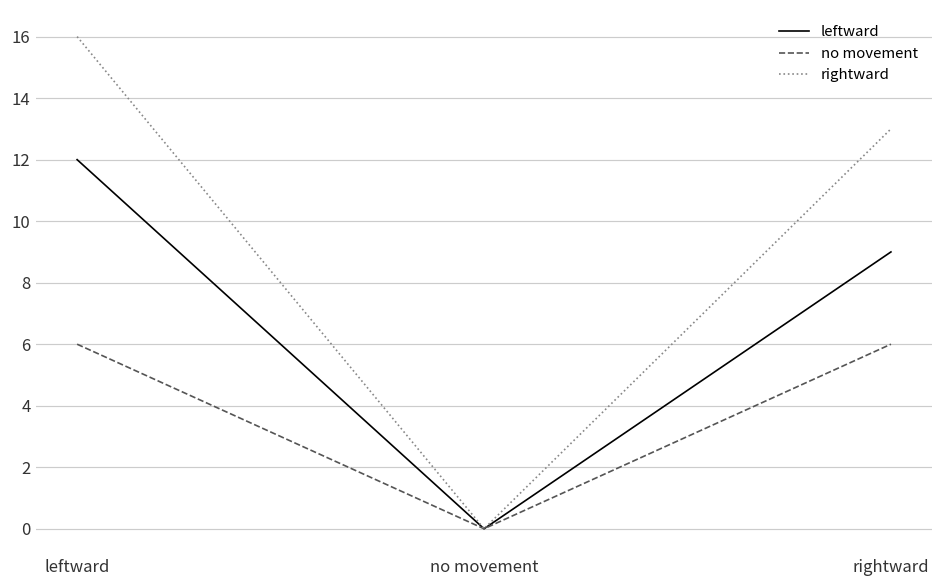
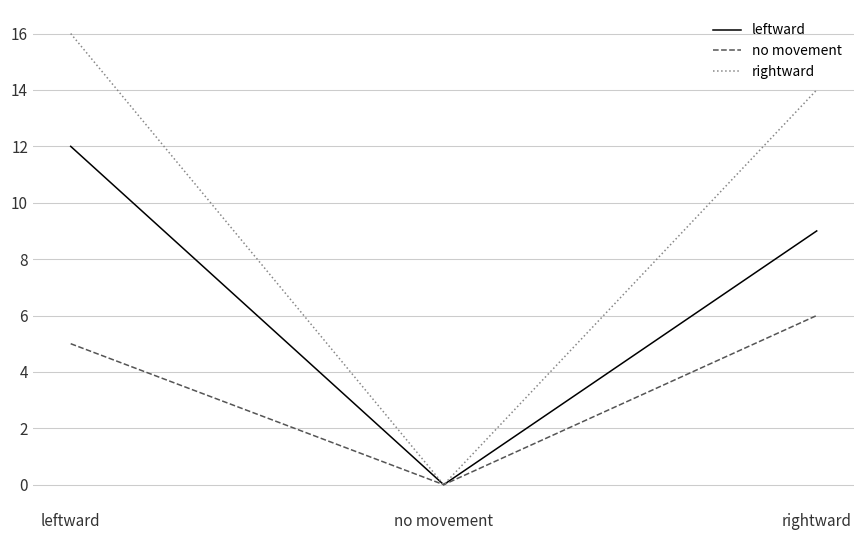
  {
    "leftward": {
      "leftward": 12,
      "rightward": 9
    },
    "no movement": {
-     "leftward": 6,
+     "leftward": 5,
      "rightward": 6
    },
    "rightward": {
      "leftward": 16,
-     "rightward": 13
+     "rightward": 14
    }
  }
